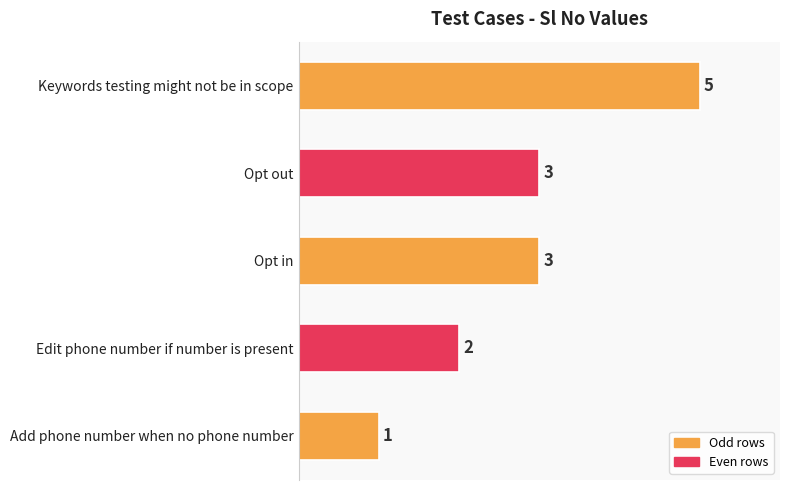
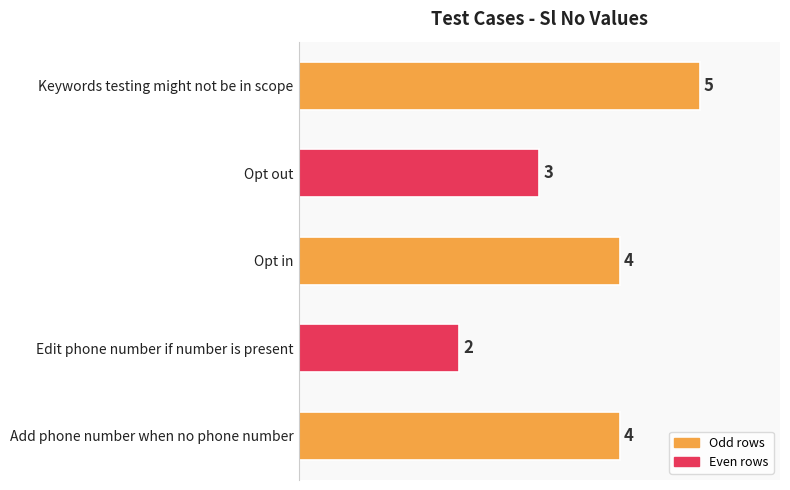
  {
    "Keywords testing might not be in scope": 5,
    "Opt out": 3,
-   "Opt in": 3,
+   "Opt in": 4,
    "Edit phone number if number is present": 2,
-   "Add phone number when no phone number": 1
+   "Add phone number when no phone number": 4
  }
